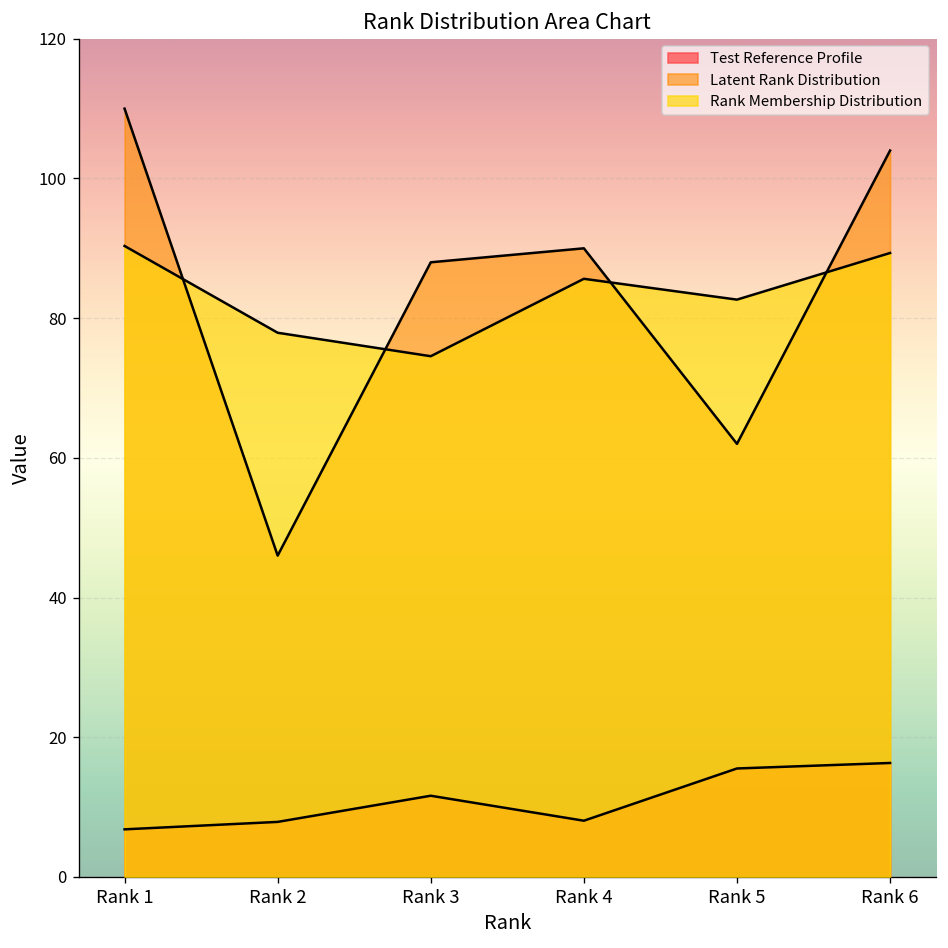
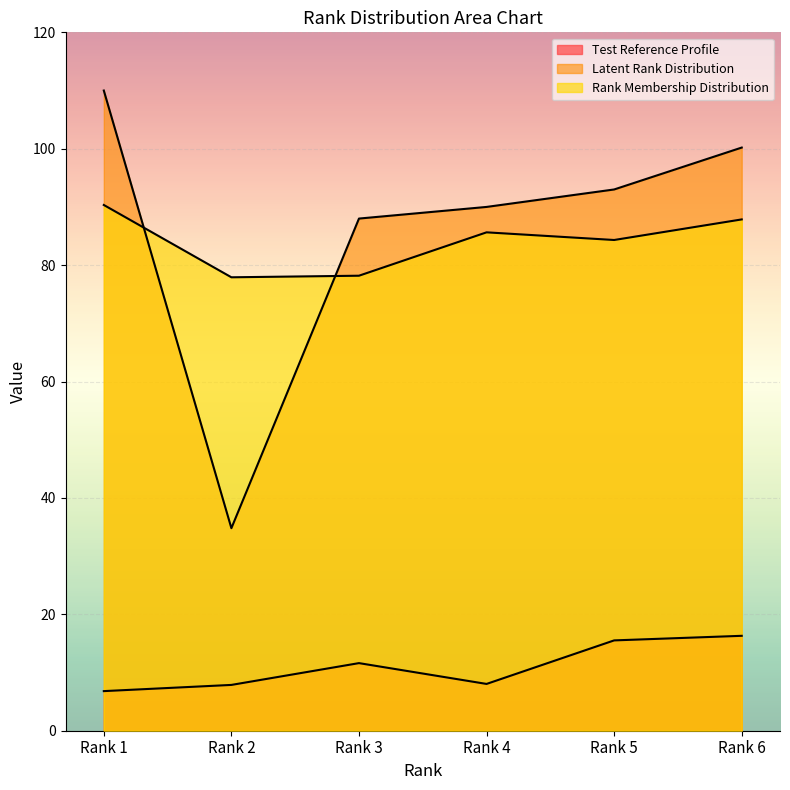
  {
    "Test Reference Profile": {
      "Rank 1": 7,
      "Rank 2": 8,
      "Rank 3": 12,
      "Rank 4": 8,
      "Rank 5": 16,
      "Rank 6": 16
    },
    "Latent Rank Distribution": {
      "Rank 1": 110,
-     "Rank 2": 46,
+     "Rank 2": 35,
      "Rank 3": 88,
      "Rank 4": 90,
-     "Rank 5": 62,
-     "Rank 6": 104
+     "Rank 5": 93,
+     "Rank 6": 100
    },
    "Rank Membership Distribution": {
      "Rank 1": 90,
      "Rank 2": 78,
-     "Rank 3": 75,
+     "Rank 3": 78,
      "Rank 4": 86,
-     "Rank 5": 83,
-     "Rank 6": 89
+     "Rank 5": 84,
+     "Rank 6": 88
    }
  }
